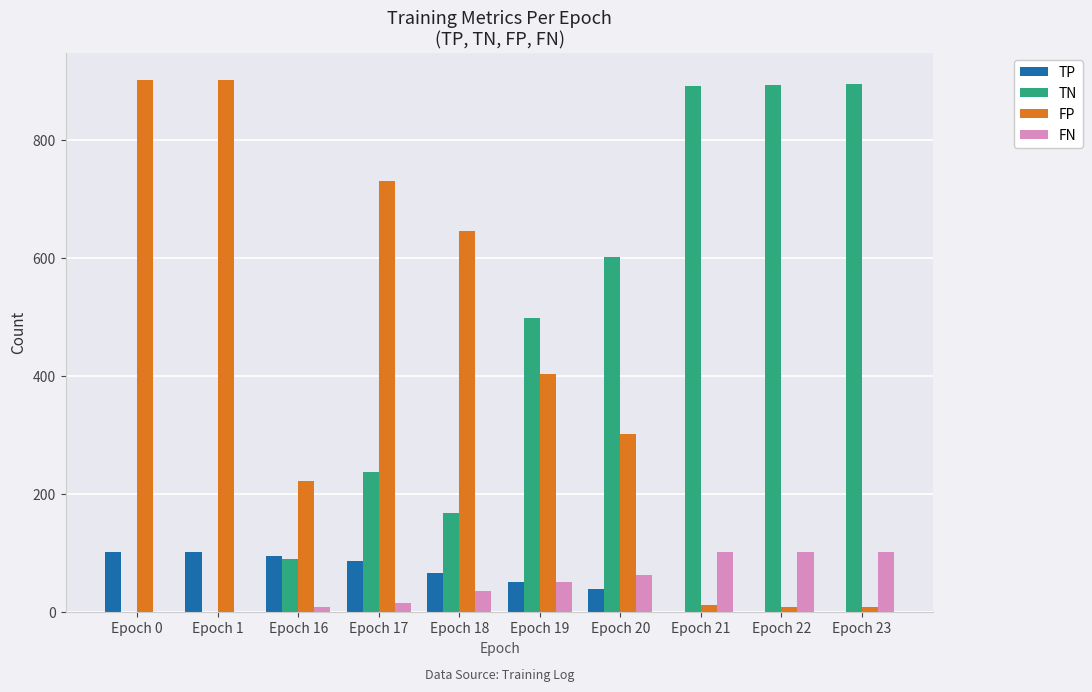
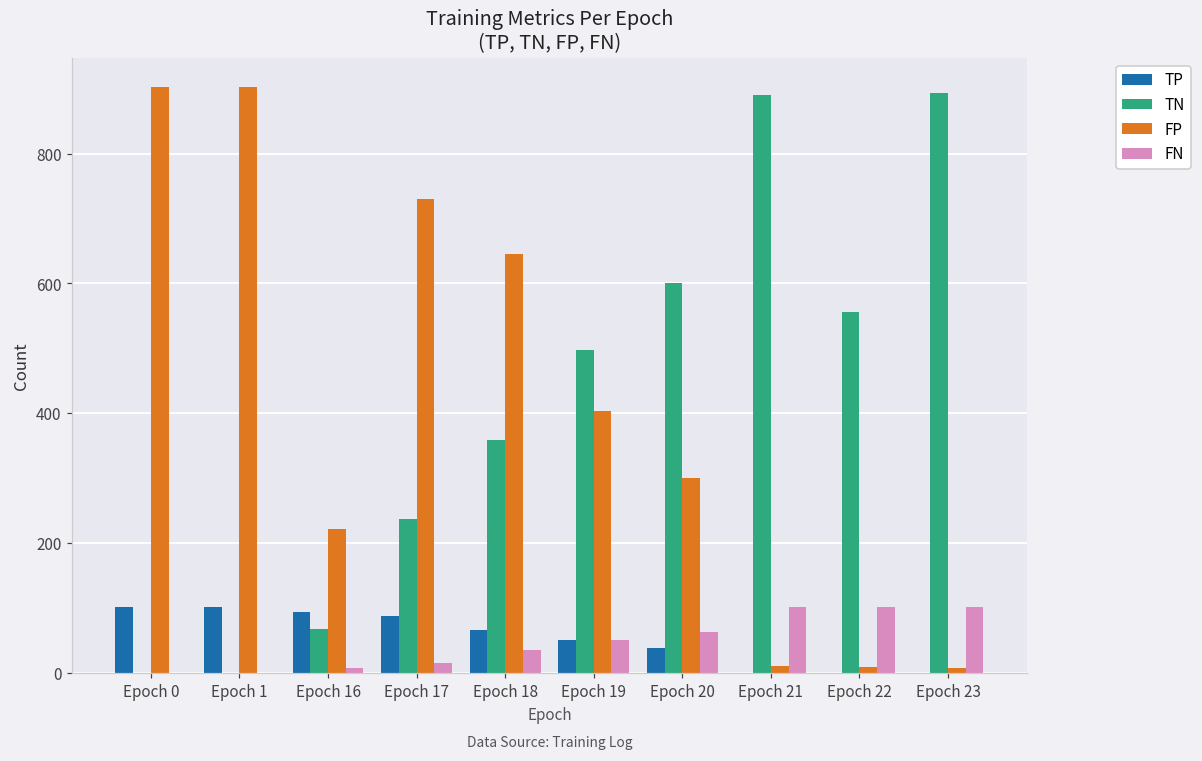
  {
    "TP": {
      "Epoch 0": 100,
      "Epoch 1": 100,
      "Epoch 16": 90,
      "Epoch 17": 90,
      "Epoch 18": 70,
      "Epoch 19": 50,
      "Epoch 20": 40,
      "Epoch 21": 0,
      "Epoch 22": 0,
      "Epoch 23": 0
    },
    "TN": {
      "Epoch 0": 0,
      "Epoch 1": 0,
-     "Epoch 16": 90,
+     "Epoch 16": 70,
      "Epoch 17": 240,
-     "Epoch 18": 170,
+     "Epoch 18": 360,
      "Epoch 19": 500,
      "Epoch 20": 600,
      "Epoch 21": 890,
-     "Epoch 22": 890,
+     "Epoch 22": 560,
      "Epoch 23": 890
    },
    "FP": {
      "Epoch 0": 900,
      "Epoch 1": 900,
      "Epoch 16": 220,
      "Epoch 17": 730,
      "Epoch 18": 650,
      "Epoch 19": 400,
      "Epoch 20": 300,
      "Epoch 21": 10,
      "Epoch 22": 10,
      "Epoch 23": 10
    },
    "FN": {
      "Epoch 0": 0,
      "Epoch 1": 0,
      "Epoch 16": 10,
      "Epoch 17": 20,
      "Epoch 18": 40,
      "Epoch 19": 50,
      "Epoch 20": 60,
      "Epoch 21": 100,
      "Epoch 22": 100,
      "Epoch 23": 100
    }
  }
